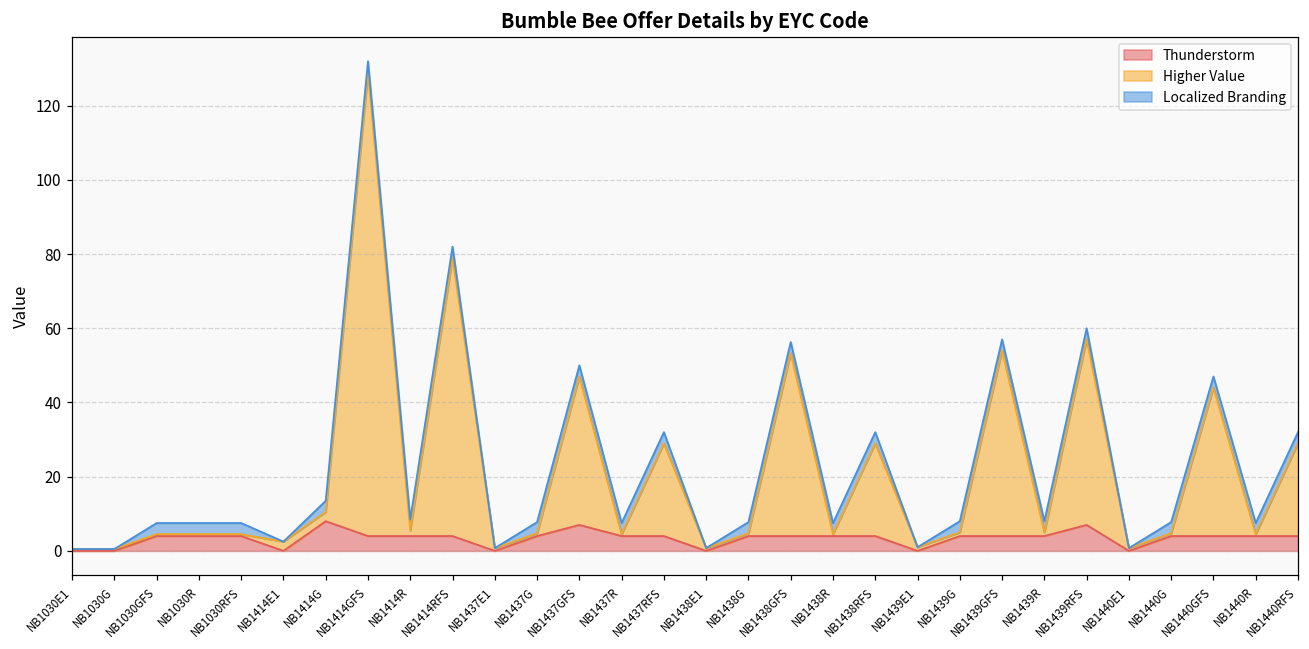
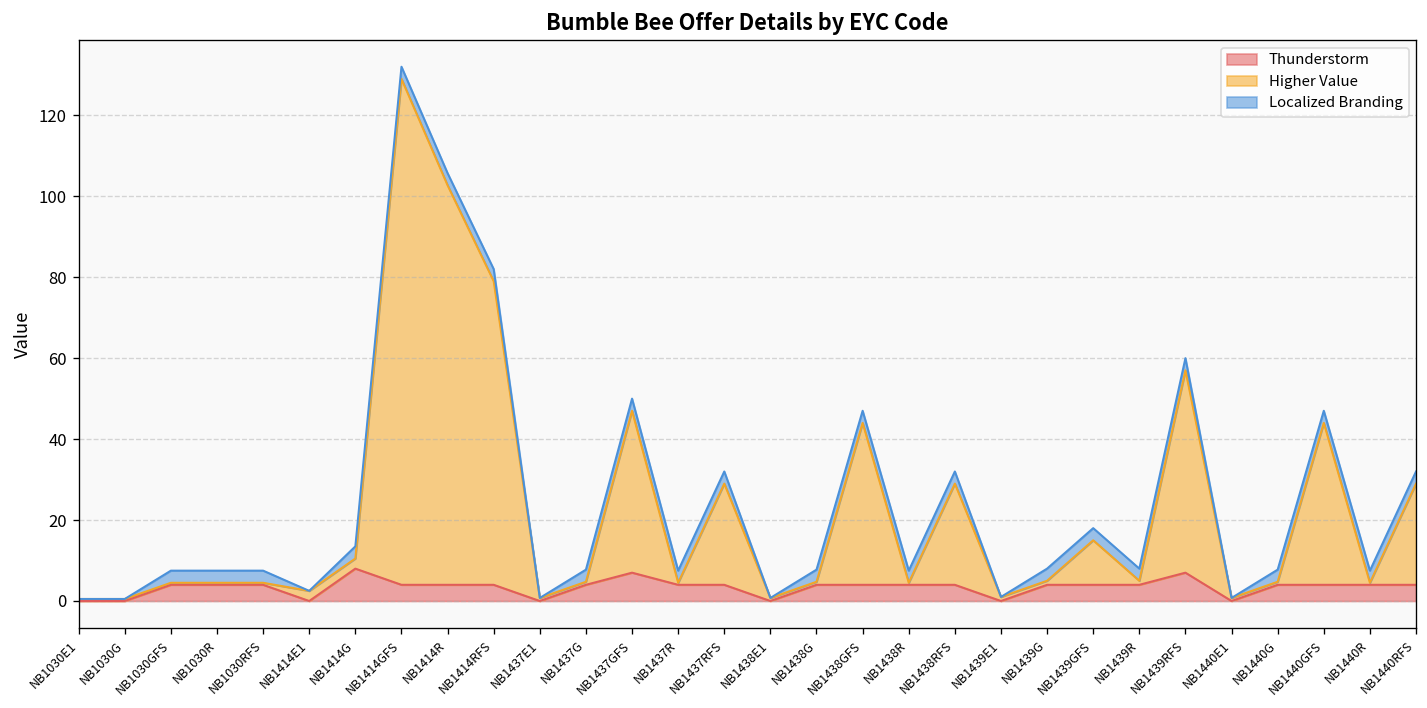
  {
    "Thunderstorm": {
      "NB1414E1": 0,
      "NB1414G": 8,
      "NB1414GFS": 4,
      "NB1414R": 4,
      "NB1414RFS": 4,
      "NB1437GFS": 7,
      "NB1437RFS": 4,
      "NB1438GFS": 4,
      "NB1438RFS": 4,
      "NB1439E1": 0,
      "NB1439G": 4,
      "NB1439GFS": 4,
      "NB1439R": 4,
      "NB1439RFS": 7,
      "NB1440GFS": 4,
      "NB1440RFS": 4
    },
    "Higher Value": {
      "NB1414G": 3,
      "NB1414GFS": 125,
-     "NB1414R": 2,
+     "NB1414R": 99,
      "NB1414RFS": 75,
      "NB1437GFS": 40,
      "NB1437RFS": 25,
-     "NB1438GFS": 49,
+     "NB1438GFS": 40,
      "NB1438RFS": 25,
      "NB1439G": 1,
-     "NB1439GFS": 50,
+     "NB1439GFS": 11,
      "NB1439R": 1,
      "NB1439RFS": 50,
      "NB1440GFS": 40,
      "NB1440RFS": 25
    },
    "Localized Branding": {
      "NB1030GFS": 3,
      "NB1030R": 3,
      "NB1030RFS": 3,
      "NB1414G": 3,
      "NB1414GFS": 3,
      "NB1414R": 3,
      "NB1414RFS": 3,
      "NB1437G": 3,
      "NB1437GFS": 3,
      "NB1437R": 3,
      "NB1437RFS": 3,
      "NB1438G": 3,
      "NB1438GFS": 3,
      "NB1438R": 3,
      "NB1438RFS": 3,
      "NB1439G": 3,
      "NB1439GFS": 3,
      "NB1439R": 3,
      "NB1439RFS": 3,
      "NB1440G": 3,
      "NB1440GFS": 3,
      "NB1440R": 3,
      "NB1440RFS": 3
    }
  }
